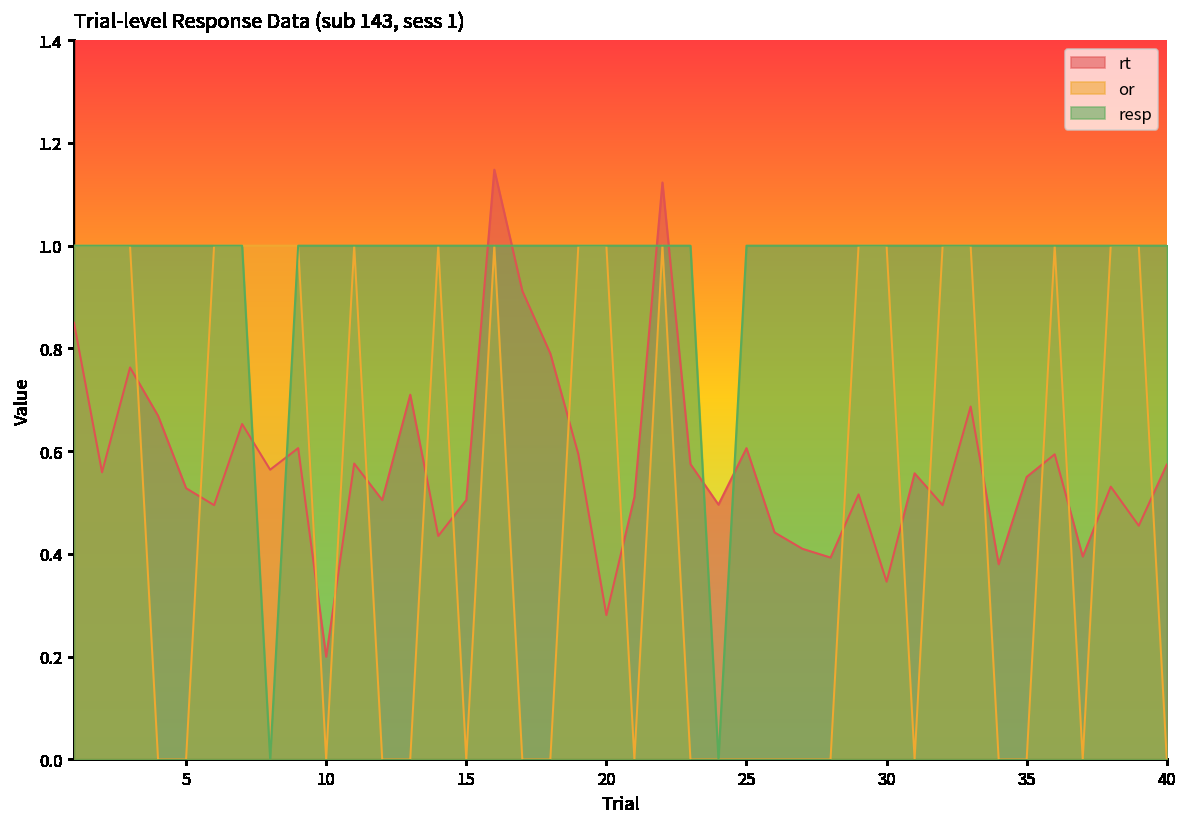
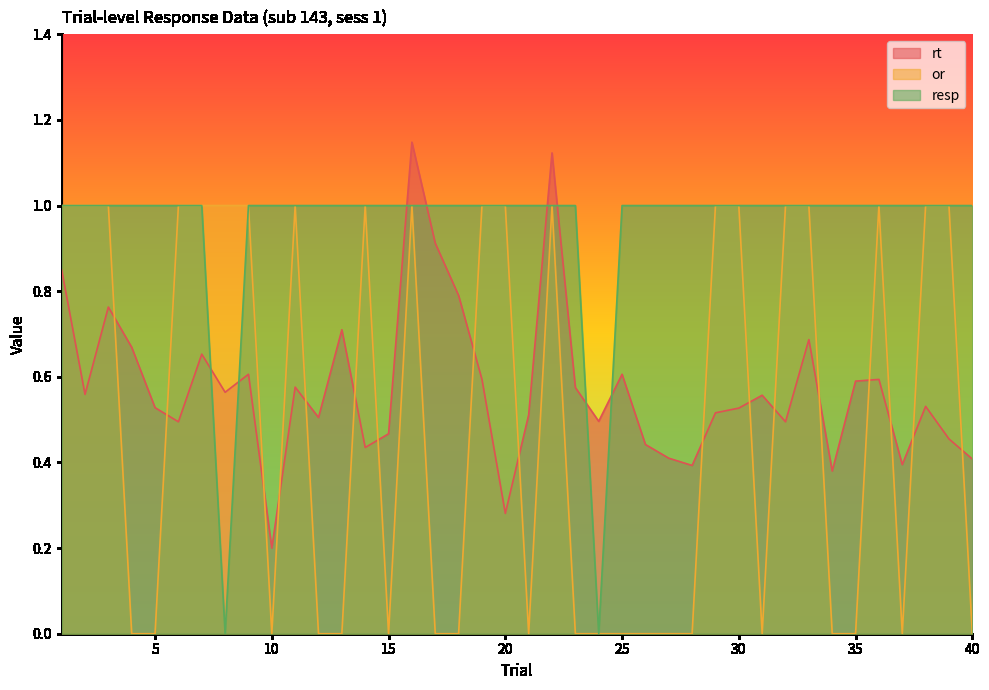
  {
    "rt": {
      "5": 0.53,
      "10": 0.20,
-     "15": 0.51,
+     "15": 0.47,
      "20": 0.28,
      "25": 0.61,
-     "30": 0.35,
-     "35": 0.55,
-     "40": 0.57
+     "30": 0.53,
+     "35": 0.59,
+     "40": 0.41
    },
    "or": {
      "5": 0.00,
      "10": 0.00,
      "15": 0.00,
      "25": 0.00,
      "35": 0.00,
      "40": 0.00
    },
    "resp": {
      "5": 1.00,
      "10": 1.00,
      "15": 1.00,
      "25": 1.00,
      "35": 1.00,
      "40": 1.00
    }
  }
